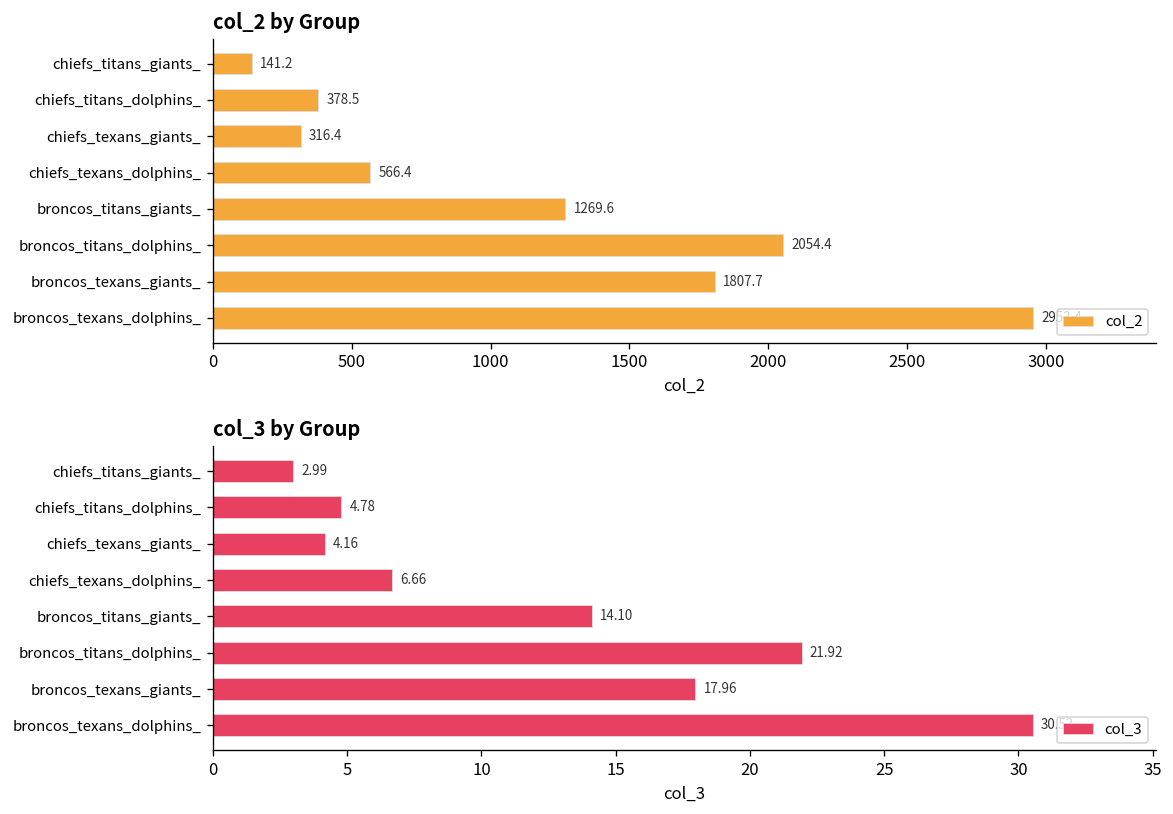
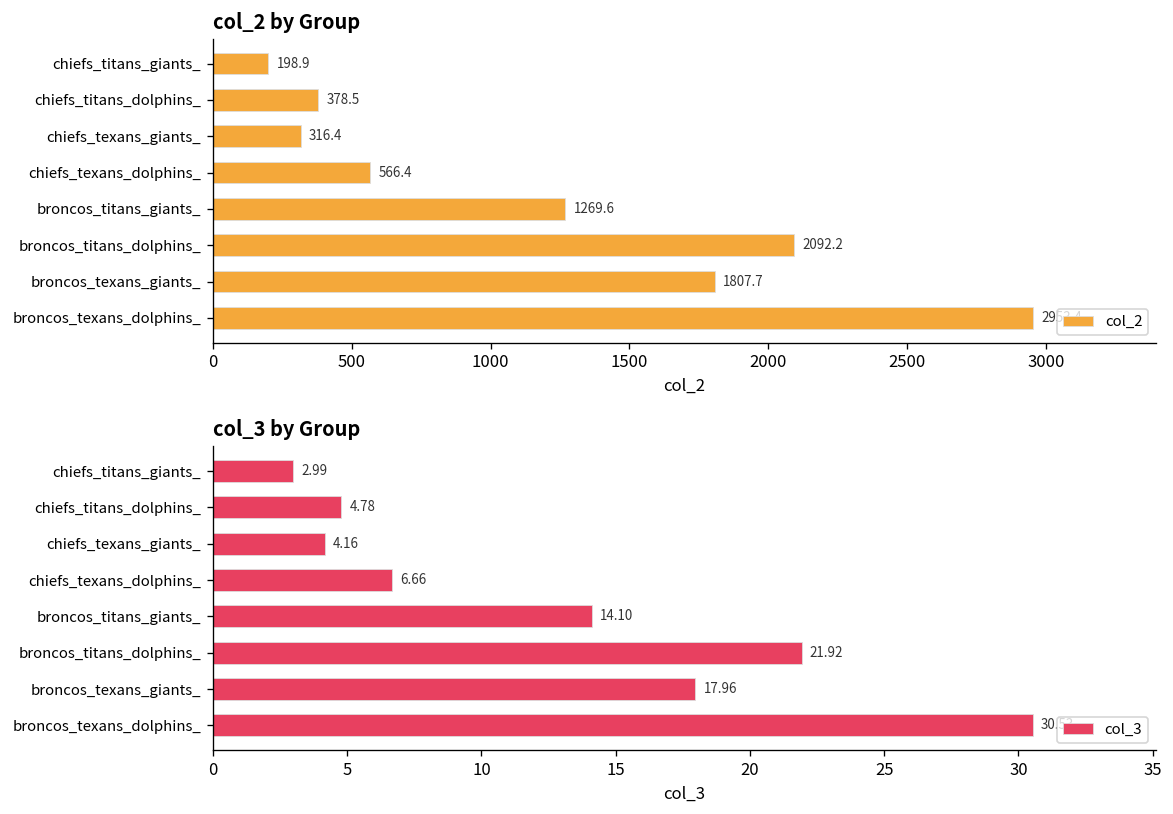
  {
    "col_2 by Group": {
-     "chiefs_titans_giants_": 141.2,
+     "chiefs_titans_giants_": 198.9,
      "chiefs_titans_dolphins_": 378.5,
      "chiefs_texans_giants_": 316.4,
      "chiefs_texans_dolphins_": 566.4,
      "broncos_titans_giants_": 1269.6,
-     "broncos_titans_dolphins_": 2054.4,
+     "broncos_titans_dolphins_": 2092.2,
      "broncos_texans_giants_": 1807.7
    },
    "col_3 by Group": {
      "chiefs_titans_giants_": 2.99,
      "chiefs_titans_dolphins_": 4.78,
      "chiefs_texans_giants_": 4.16,
      "chiefs_texans_dolphins_": 6.66,
      "broncos_titans_giants_": 14.10,
      "broncos_titans_dolphins_": 21.92,
      "broncos_texans_giants_": 17.96
    }
  }
